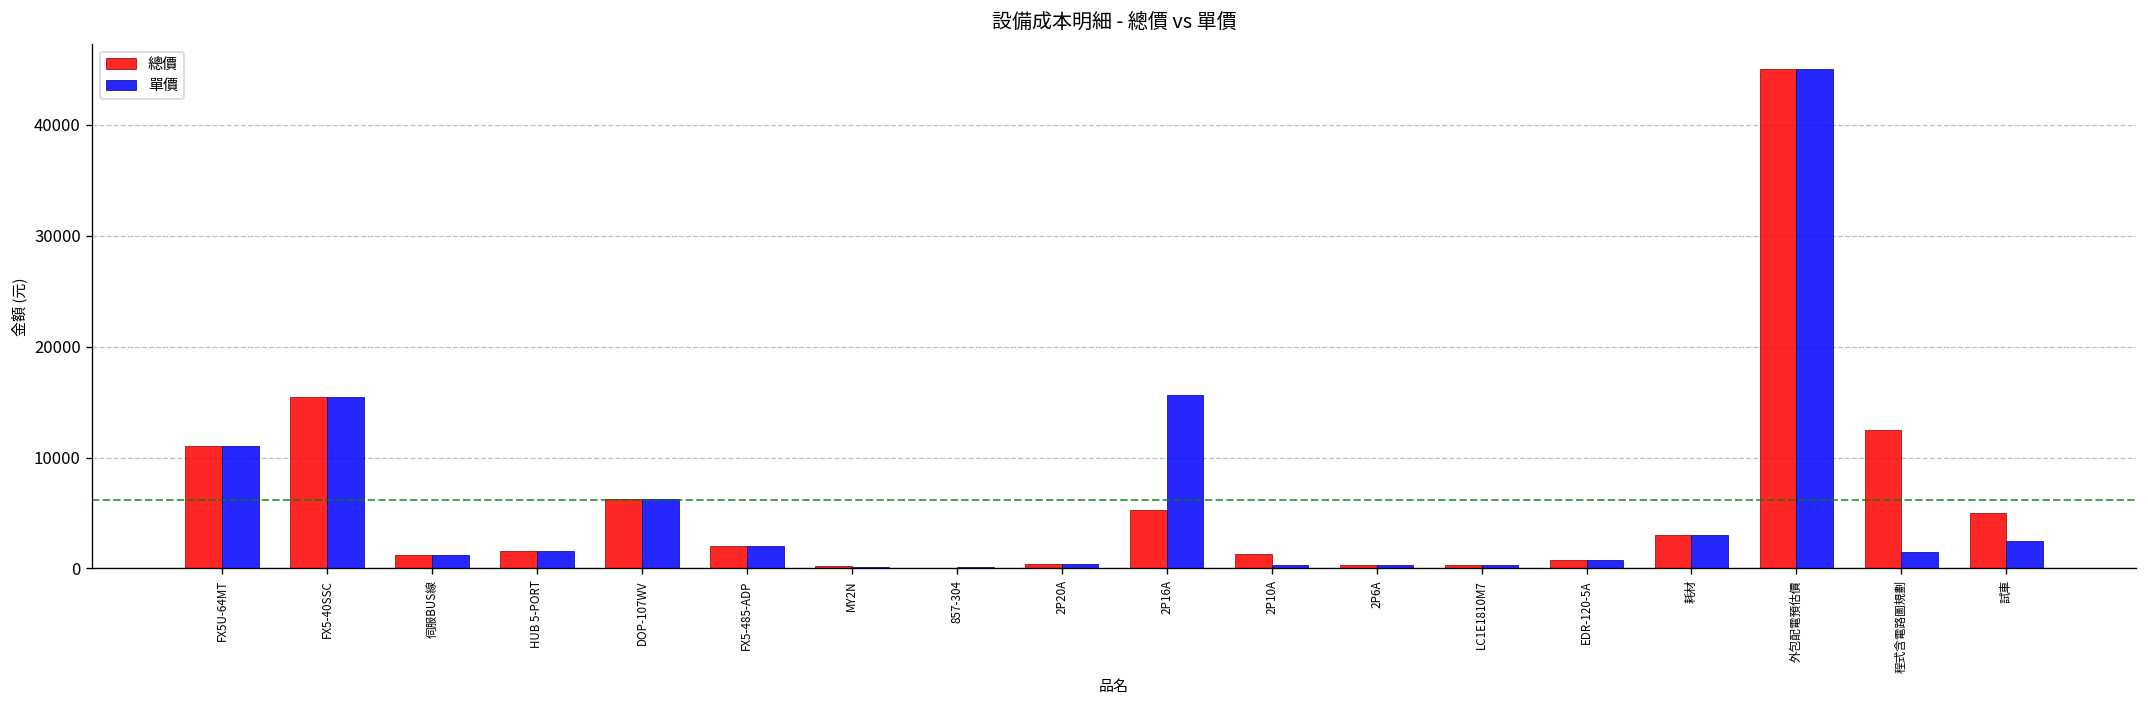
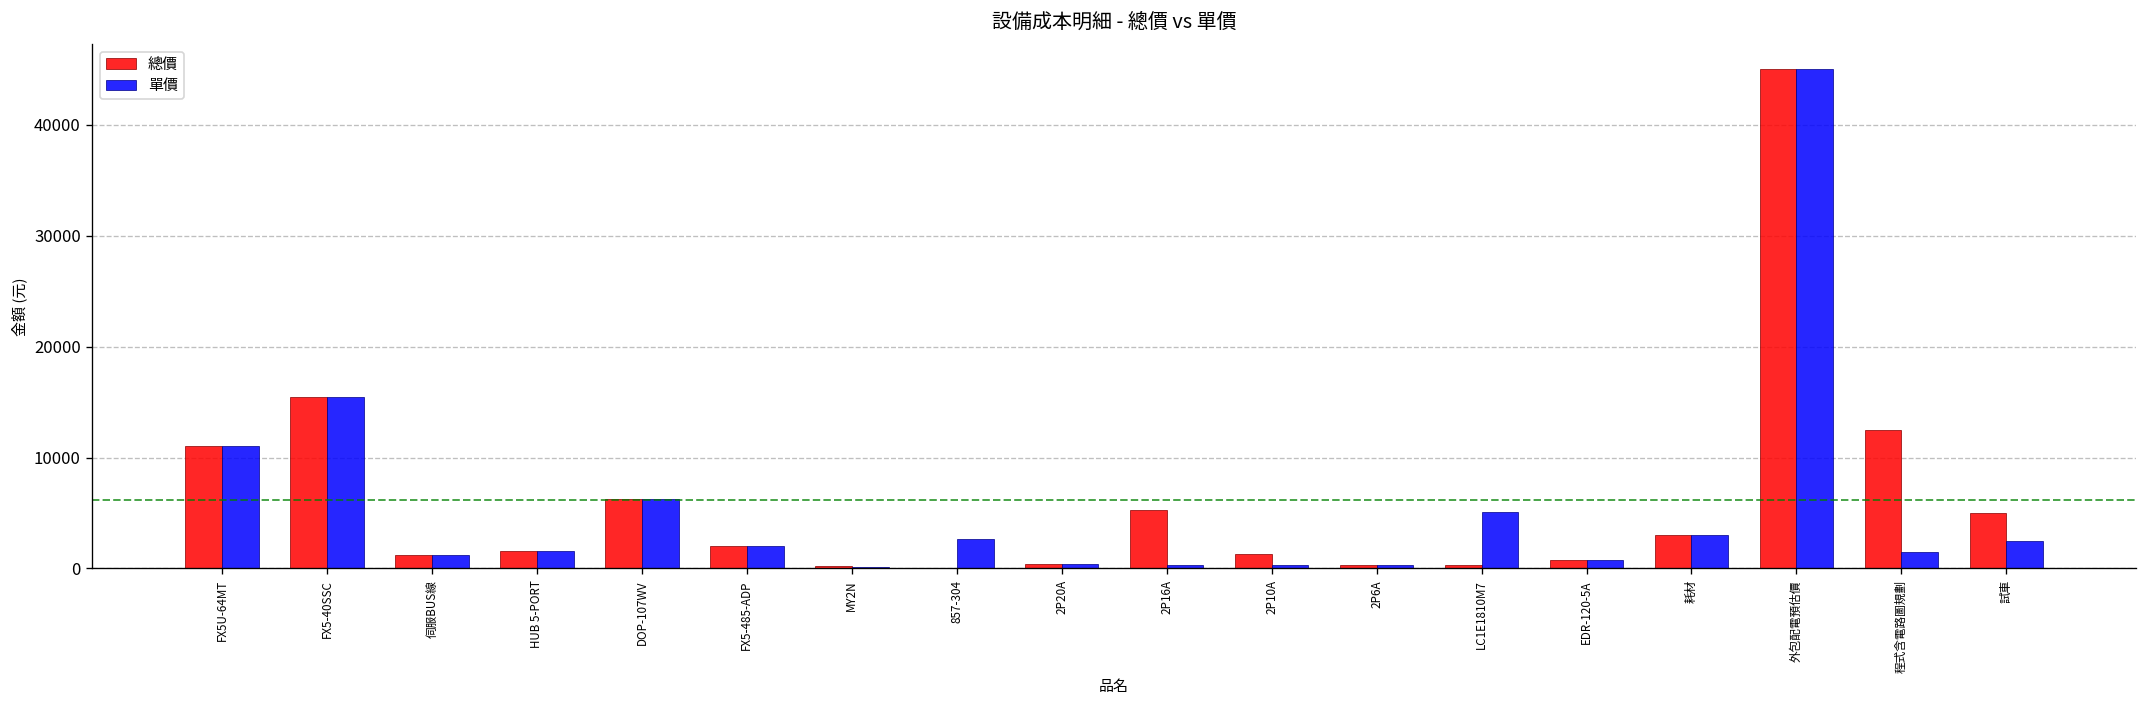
  {
    "總價": {
      "FX5U-64MT": 11000,
      "FX5-40SSC": 16000,
      "伺服BUS線": 1000,
      "HUB 5-PORT": 2000,
      "DOP-107WV": 6000,
      "FX5-485-ADP": 2000,
      "857-304": 0,
      "2P20A": 0,
      "2P16A": 5000,
      "2P10A": 1000,
      "2P6A": 0,
      "LC1E1810M7": 0,
      "EDR-120-5A": 1000,
      "耗材": 3000,
      "外包配電預估價": 45000,
      "程式含電路圖規劃": 13000,
      "試車": 5000
    },
    "單價": {
      "FX5U-64MT": 11000,
      "FX5-40SSC": 16000,
      "伺服BUS線": 1000,
      "HUB 5-PORT": 2000,
      "DOP-107WV": 6000,
      "FX5-485-ADP": 2000,
-     "857-304": 0,
+     "857-304": 3000,
      "2P20A": 0,
-     "2P16A": 16000,
+     "2P16A": 0,
      "2P10A": 0,
      "2P6A": 0,
-     "LC1E1810M7": 0,
+     "LC1E1810M7": 5000,
      "EDR-120-5A": 1000,
      "耗材": 3000,
      "外包配電預估價": 45000,
      "程式含電路圖規劃": 2000,
      "試車": 3000
    }
  }
